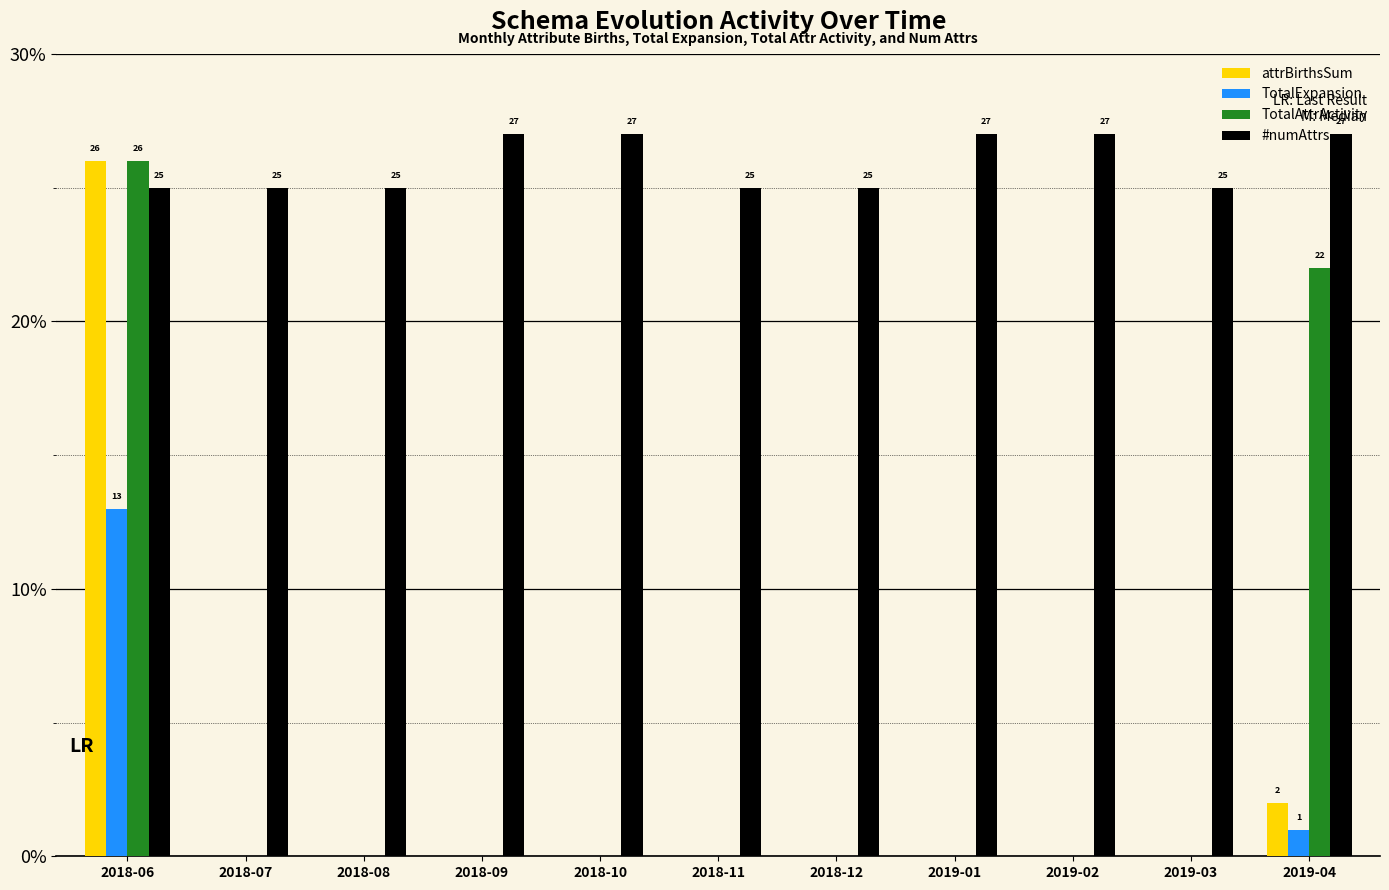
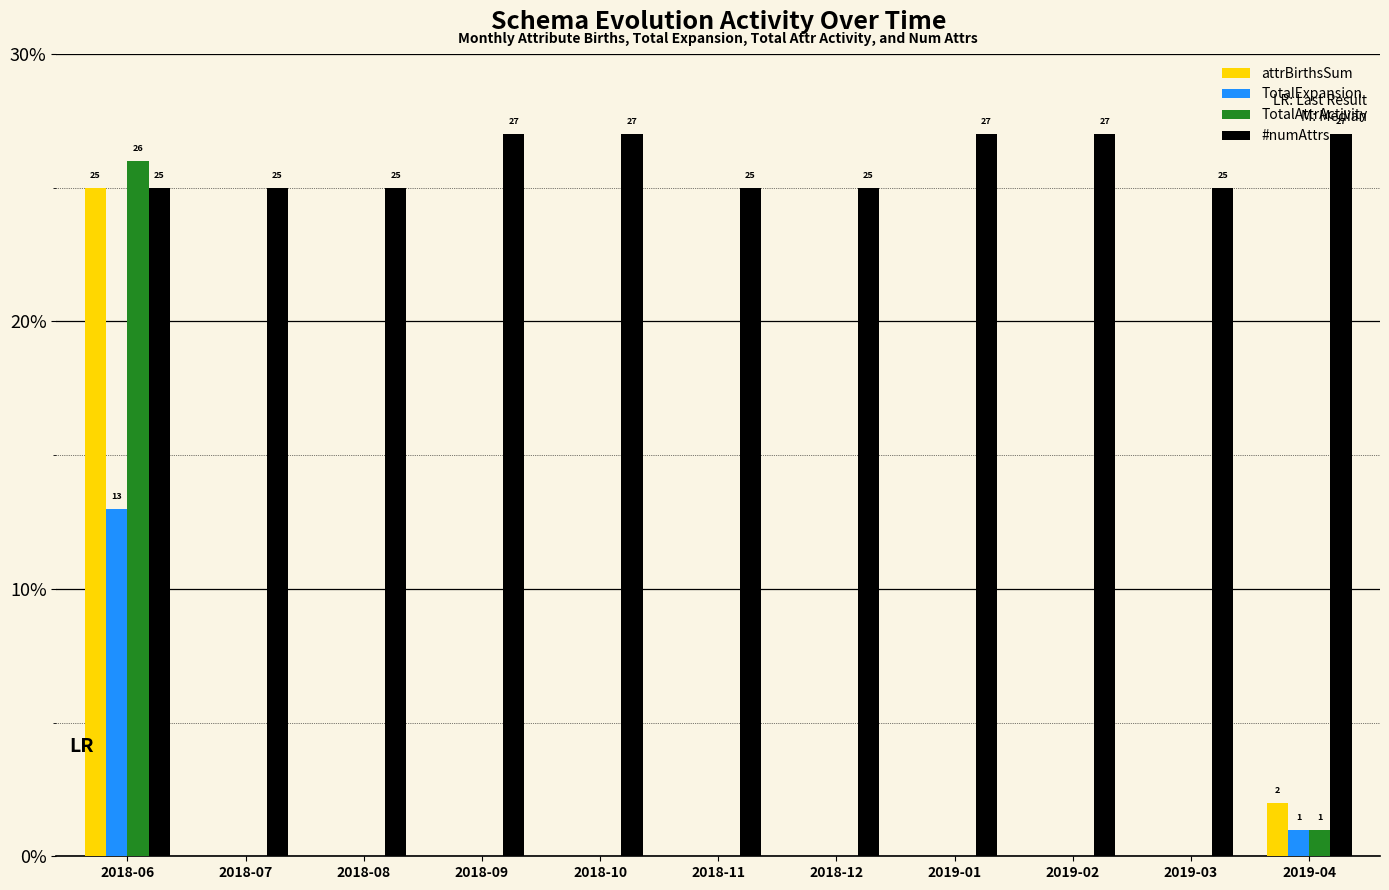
  {
    "attrBirthsSum": {
-     "2018-06": 26,
+     "2018-06": 25,
      "2019-04": 2
    },
    "TotalExpansion": {
      "2018-06": 13,
      "2019-04": 1
    },
    "TotalAttrActivity": {
      "2018-06": 26,
-     "2019-04": 22
+     "2019-04": 1
    },
    "#numAttrs": {
      "2018-06": 25,
      "2018-07": 25,
      "2018-08": 25,
      "2018-09": 27,
      "2018-10": 27,
      "2018-11": 25,
      "2018-12": 25,
      "2019-01": 27,
      "2019-02": 27,
      "2019-03": 25
    }
  }
